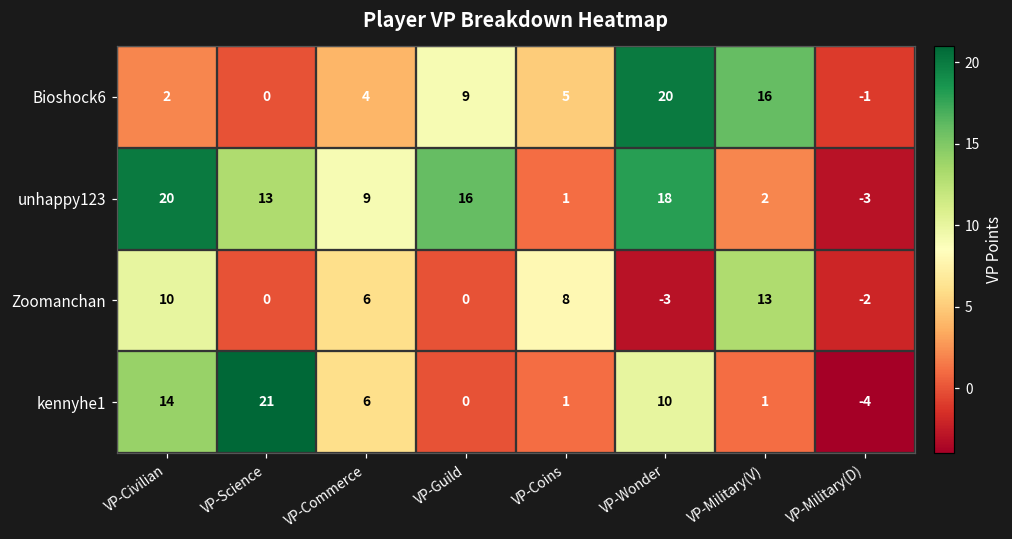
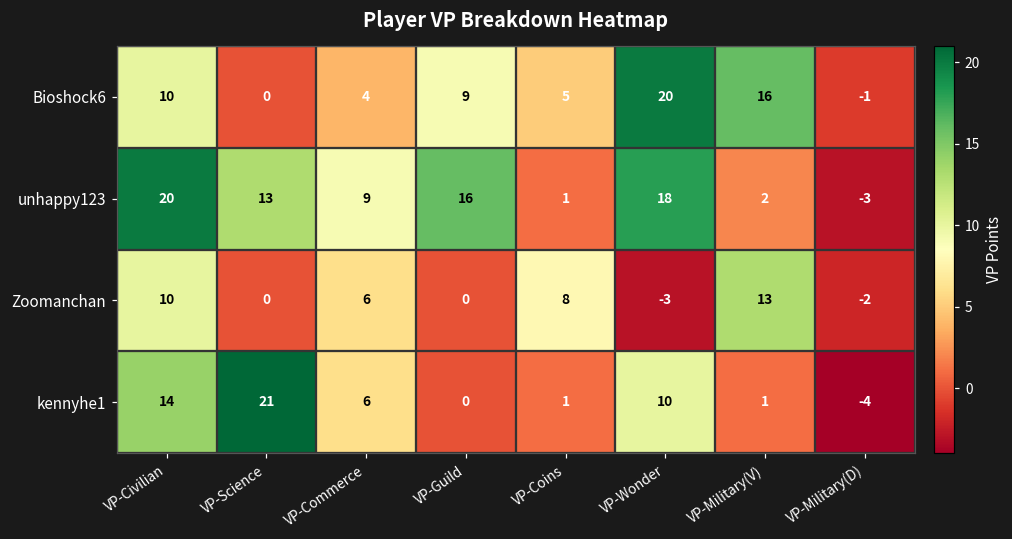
  {
    "Bioshock6": {
-     "VP-Civilian": 2,
+     "VP-Civilian": 10,
      "VP-Science": 0,
      "VP-Commerce": 4,
      "VP-Guild": 9,
      "VP-Coins": 5,
      "VP-Wonder": 20,
      "VP-Military(V)": 16,
      "VP-Military(D)": -1
    },
    "unhappy123": {
      "VP-Civilian": 20,
      "VP-Science": 13,
      "VP-Commerce": 9,
      "VP-Guild": 16,
      "VP-Coins": 1,
      "VP-Wonder": 18,
      "VP-Military(V)": 2,
      "VP-Military(D)": -3
    },
    "Zoomanchan": {
      "VP-Civilian": 10,
      "VP-Science": 0,
      "VP-Commerce": 6,
      "VP-Guild": 0,
      "VP-Coins": 8,
      "VP-Wonder": -3,
      "VP-Military(V)": 13,
      "VP-Military(D)": -2
    },
    "kennyhe1": {
      "VP-Civilian": 14,
      "VP-Science": 21,
      "VP-Commerce": 6,
      "VP-Guild": 0,
      "VP-Coins": 1,
      "VP-Wonder": 10,
      "VP-Military(V)": 1,
      "VP-Military(D)": -4
    }
  }
